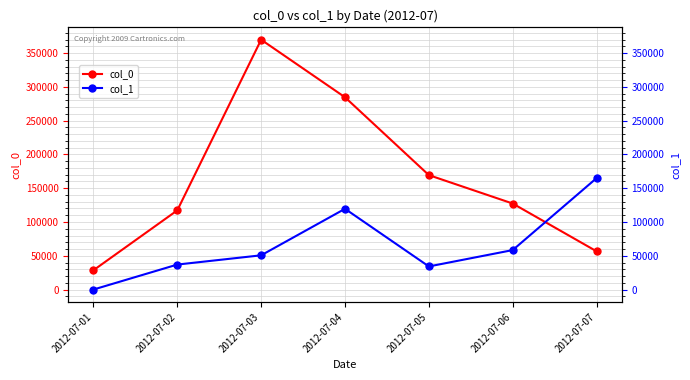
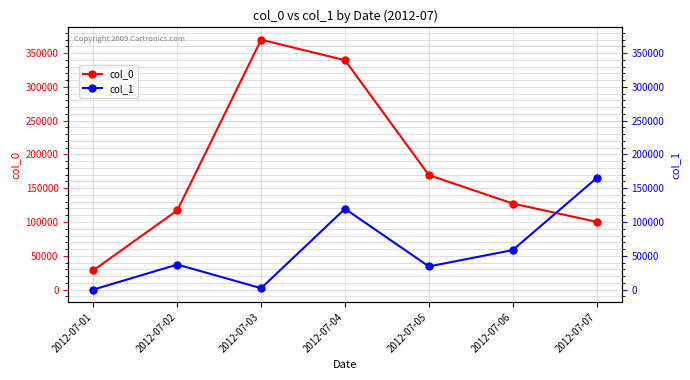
  {
    "col_0": {
      "2012-07-01": 30000,
      "2012-07-02": 120000,
      "2012-07-03": 370000,
-     "2012-07-04": 280000,
+     "2012-07-04": 340000,
      "2012-07-05": 170000,
      "2012-07-06": 130000,
-     "2012-07-07": 60000
+     "2012-07-07": 100000
    },
    "col_1": {
      "2012-07-01": 0,
      "2012-07-02": 40000,
-     "2012-07-03": 50000,
+     "2012-07-03": 0,
      "2012-07-04": 120000,
      "2012-07-05": 30000,
      "2012-07-06": 60000,
      "2012-07-07": 160000
    }
  }
